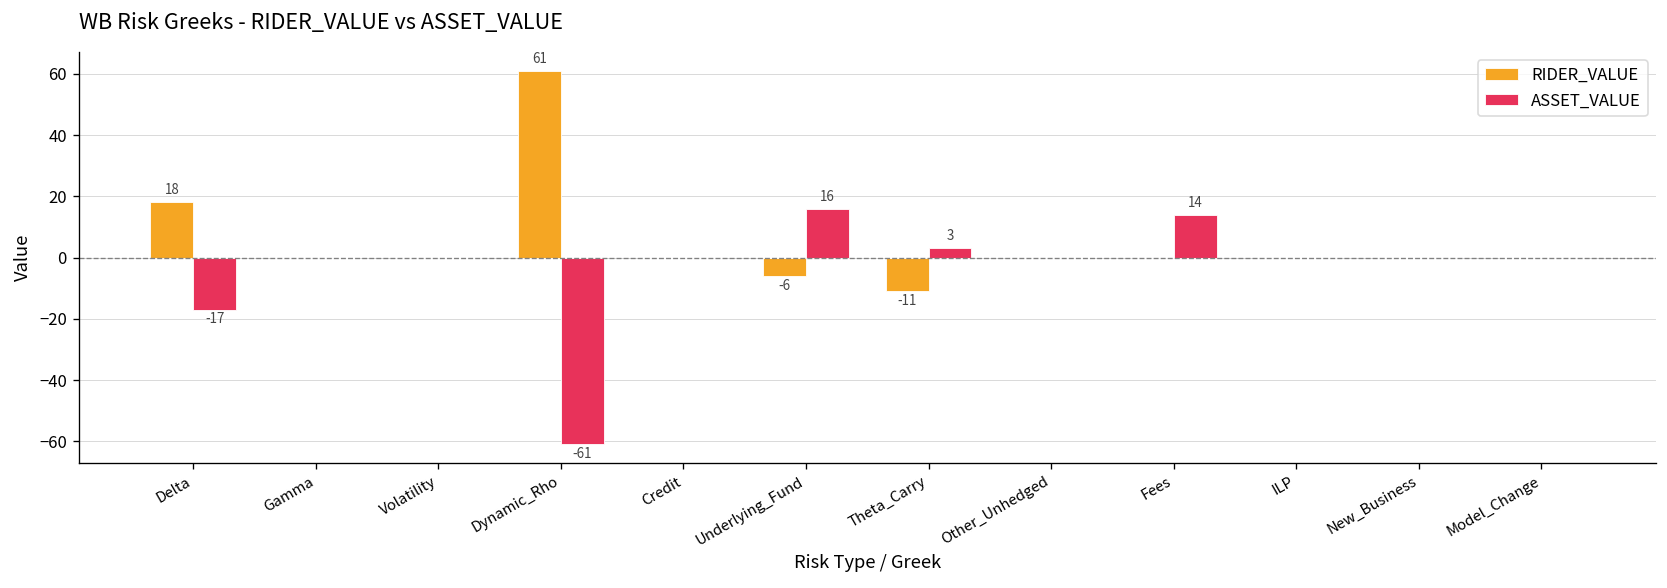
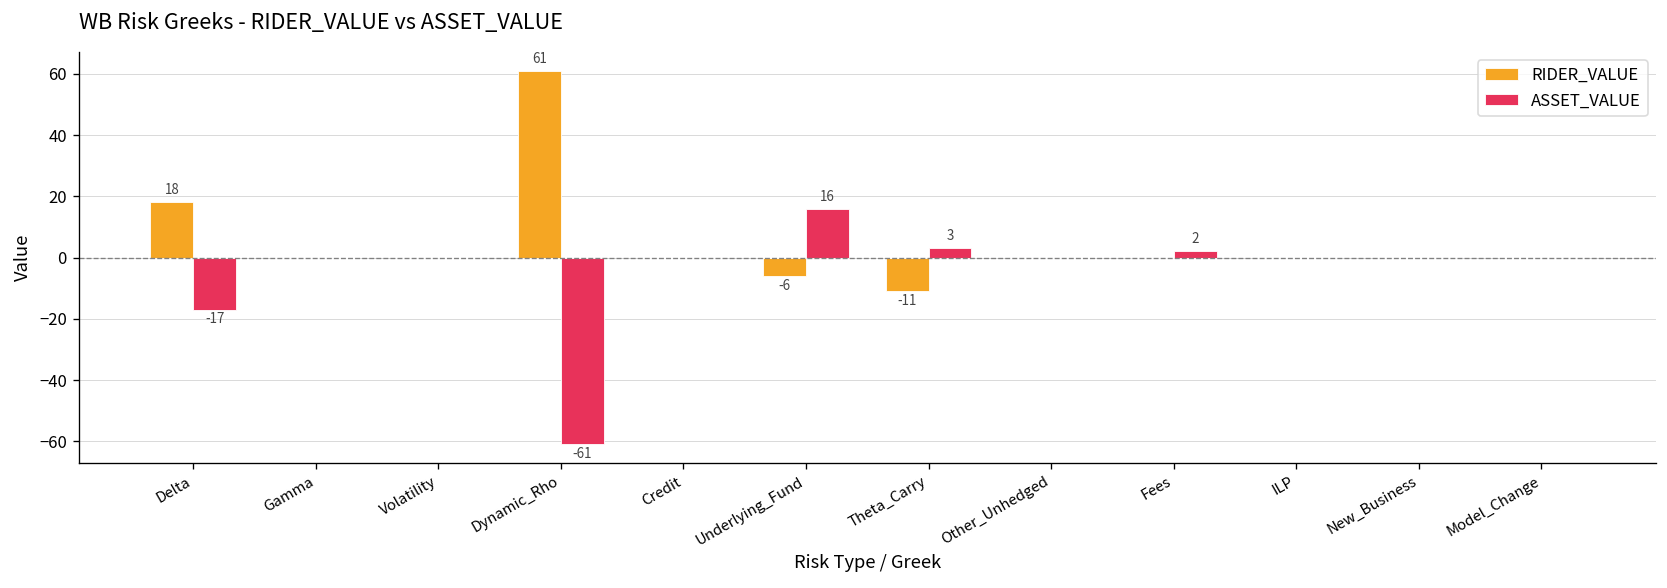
  {
    "RIDER_VALUE": {
      "Delta": 18,
      "Dynamic_Rho": 61,
      "Underlying_Fund": -6,
      "Theta_Carry": -11
    },
    "ASSET_VALUE": {
      "Delta": -17,
      "Dynamic_Rho": -61,
      "Underlying_Fund": 16,
      "Theta_Carry": 3,
-     "Fees": 14
+     "Fees": 2
    }
  }
